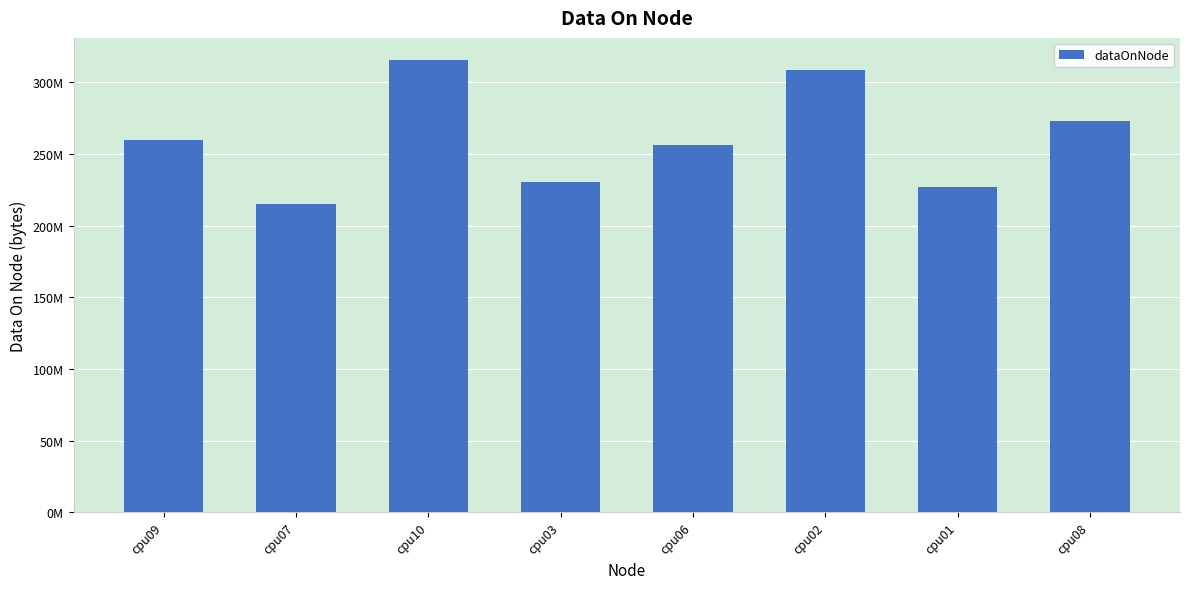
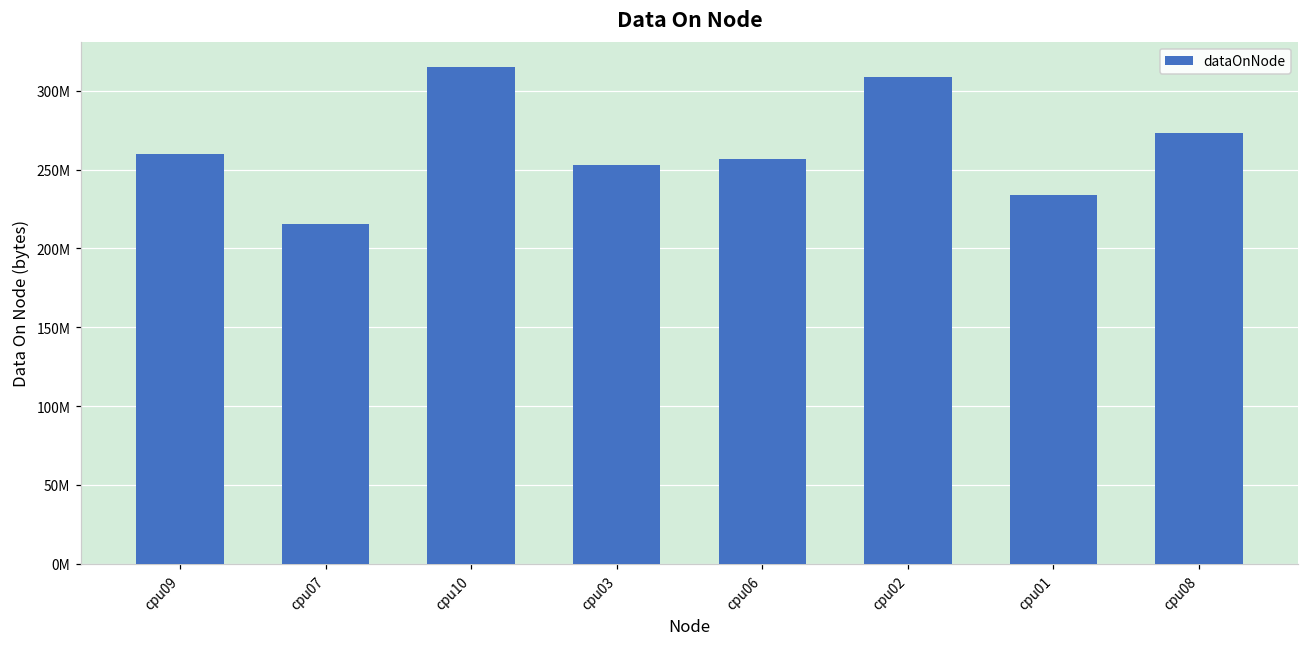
  {
    "cpu09": 260000000,
    "cpu07": 215000000,
    "cpu10": 315000000,
-   "cpu03": 230000000,
+   "cpu03": 253000000,
    "cpu06": 257000000,
    "cpu02": 309000000,
-   "cpu01": 227000000,
+   "cpu01": 234000000,
    "cpu08": 273000000
  }
